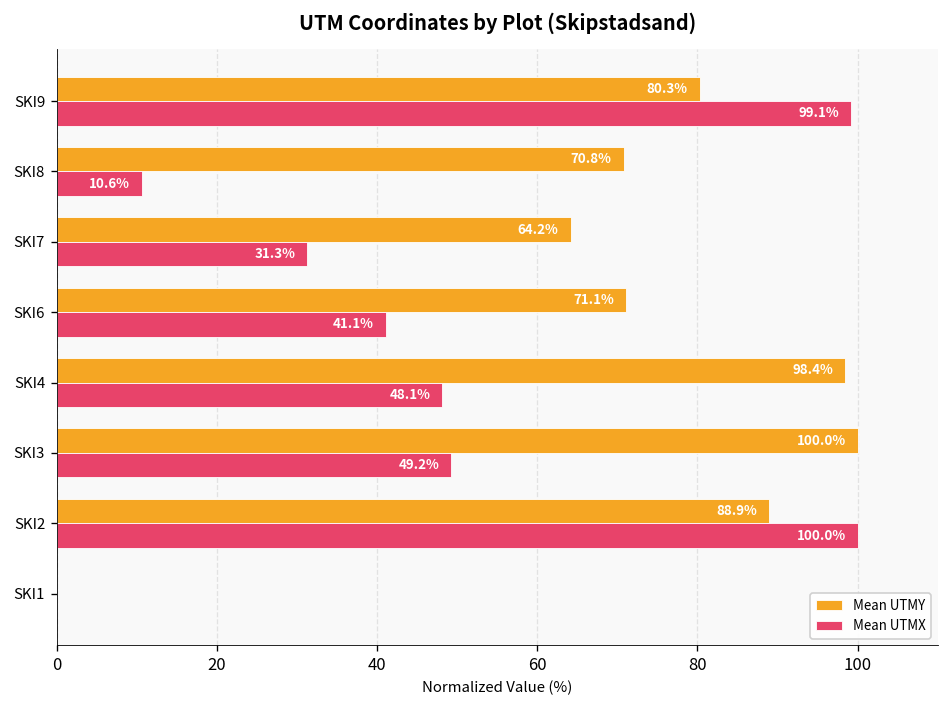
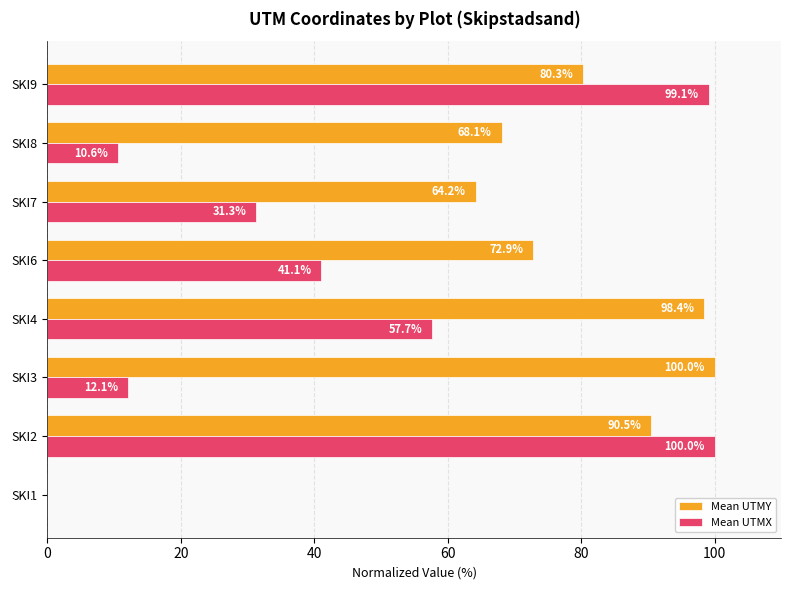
  {
    "Mean UTMY": {
      "SKI9": "80.3%",
-     "SKI8": "70.8%",
+     "SKI8": "68.1%",
      "SKI7": "64.2%",
-     "SKI6": "71.1%",
+     "SKI6": "72.9%",
      "SKI4": "98.4%",
      "SKI3": "100.0%",
-     "SKI2": "88.9%"
+     "SKI2": "90.5%"
    },
    "Mean UTMX": {
      "SKI9": "99.1%",
      "SKI8": "10.6%",
      "SKI7": "31.3%",
      "SKI6": "41.1%",
-     "SKI4": "48.1%",
-     "SKI3": "49.2%",
+     "SKI4": "57.7%",
+     "SKI3": "12.1%",
      "SKI2": "100.0%"
    }
  }
